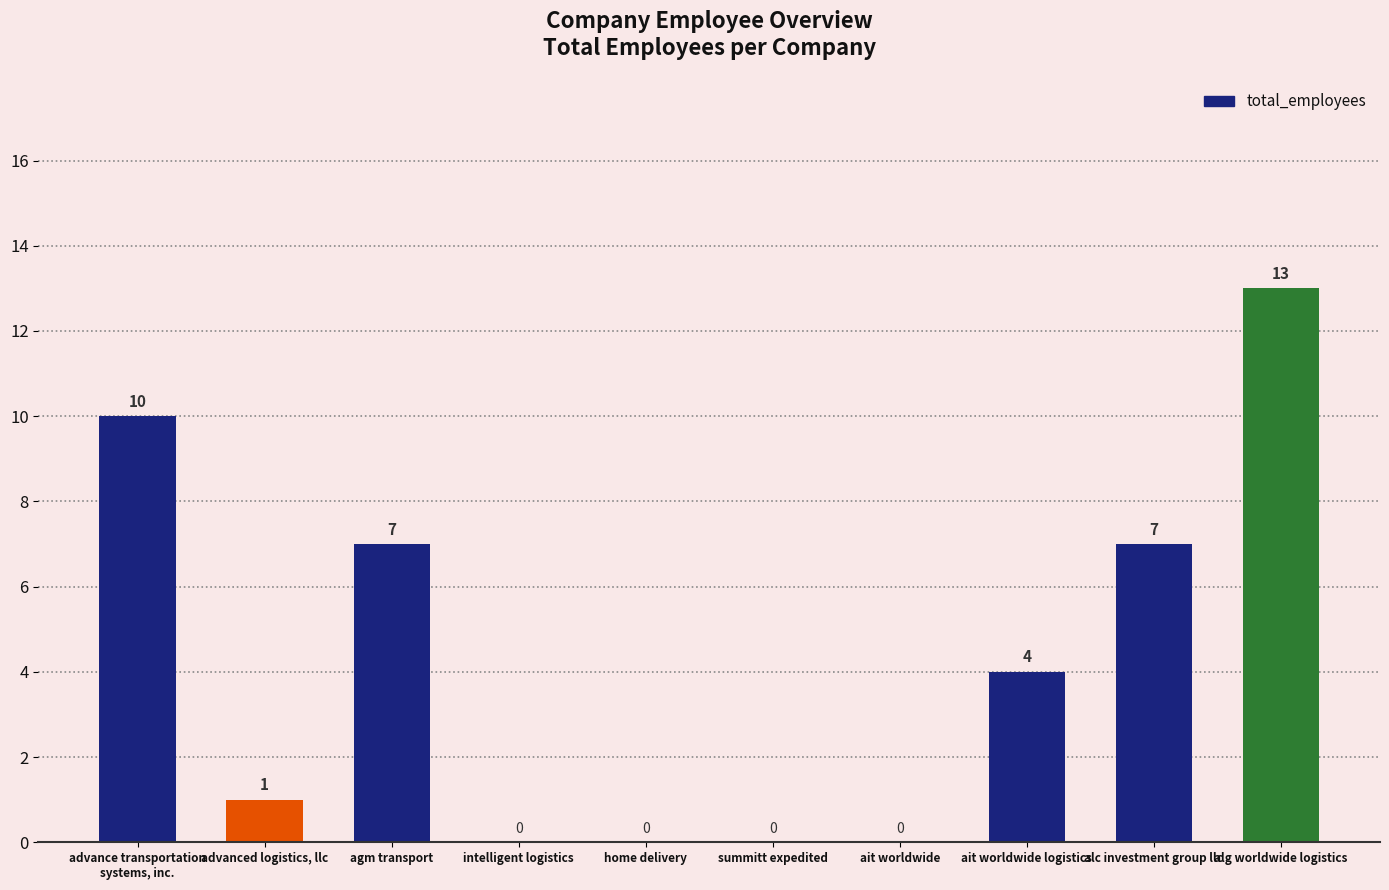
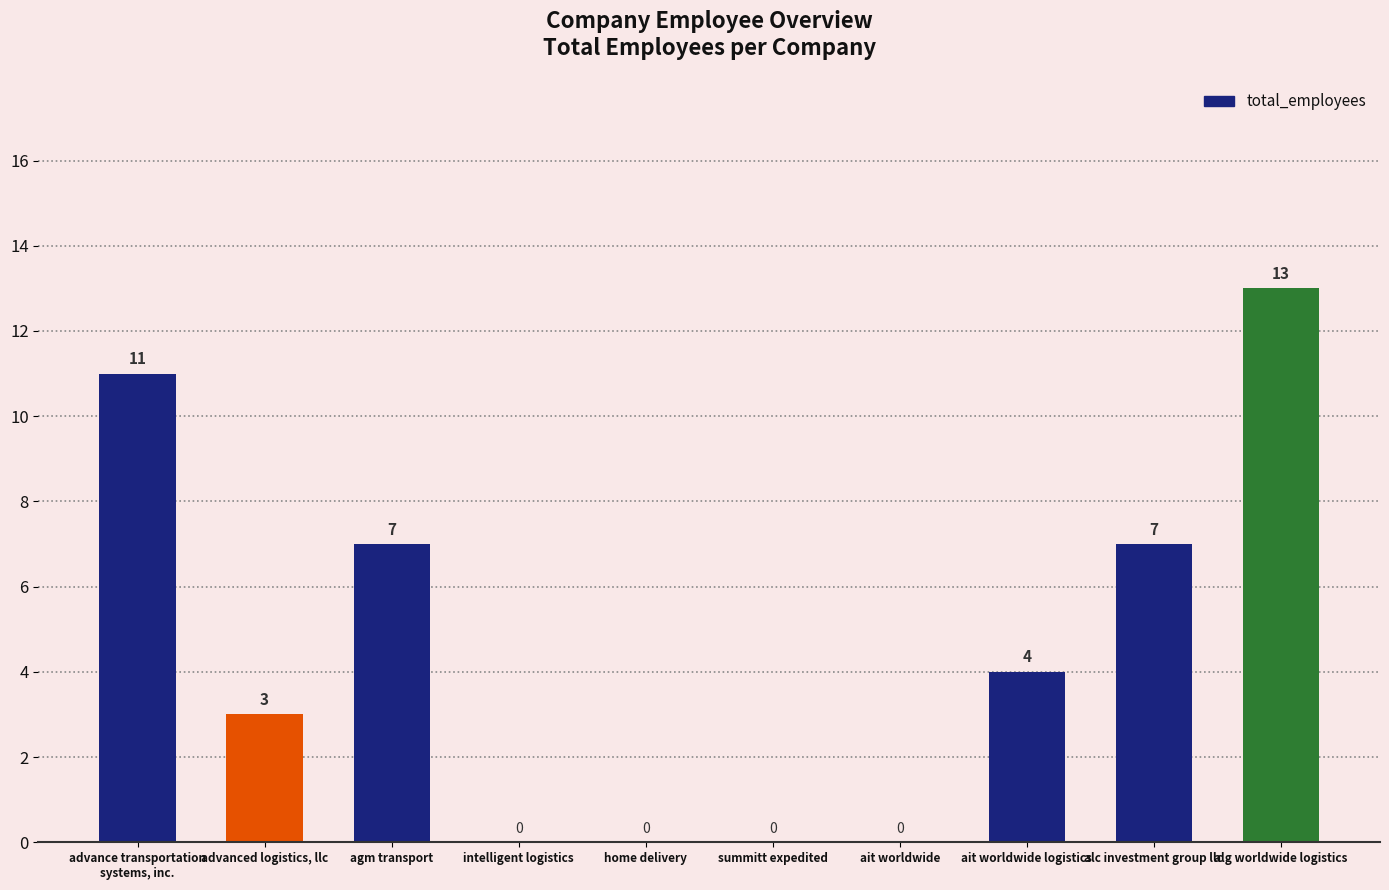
  {
-   "advance transportation systems, inc.": 10,
-   "advanced logistics, llc": 1,
+   "advance transportation systems, inc.": 11,
+   "advanced logistics, llc": 3,
    "agm transport": 7,
    "intelligent logistics": 0,
    "home delivery": 0,
    "summitt expedited": 0,
    "ait worldwide": 0,
    "ait worldwide logistics": 4,
    "alc investment group llc": 7,
    "alg worldwide logistics": 13
  }
